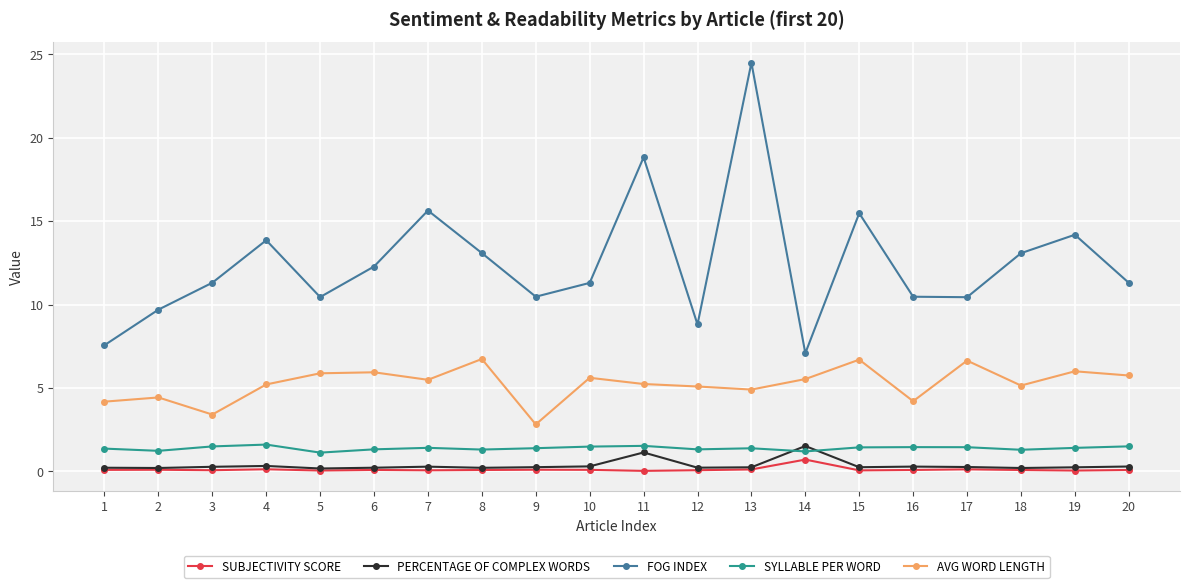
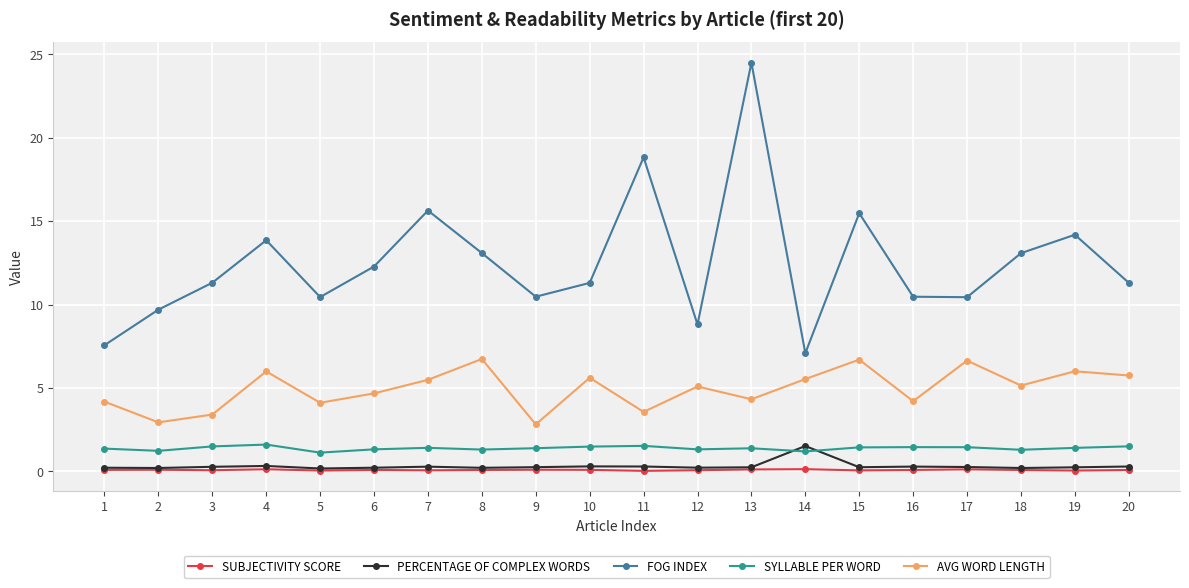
  {
    "SUBJECTIVITY SCORE": {
      "3": 0.1,
      "4": 0.1,
      "7": 0.1,
      "10": 0.1,
      "11": 0.0,
-     "14": 0.7,
+     "14": 0.1,
      "15": 0.1,
      "16": 0.1,
      "19": 0.1,
      "20": 0.1
    },
    "PERCENTAGE OF COMPLEX WORDS": {
      "3": 0.3,
      "4": 0.3,
      "7": 0.3,
      "10": 0.3,
-     "11": 1.1,
+     "11": 0.3,
      "14": 1.5,
      "15": 0.3,
      "16": 0.3,
      "19": 0.2,
      "20": 0.3
    },
    "AVG WORD LENGTH": {
      "1": 4.2,
-     "2": 4.4,
+     "2": 2.9,
      "3": 3.4,
-     "4": 5.2,
-     "5": 5.9,
-     "6": 5.9,
+     "4": 6.0,
+     "5": 4.1,
+     "6": 4.7,
      "7": 5.5,
      "8": 6.7,
      "9": 2.8,
      "10": 5.6,
-     "11": 5.2,
+     "11": 3.6,
      "12": 5.1,
-     "13": 4.9,
+     "13": 4.3,
      "14": 5.5,
      "15": 6.7,
      "16": 4.2,
      "17": 6.6,
      "18": 5.1,
      "19": 6.0,
      "20": 5.8
    }
  }
